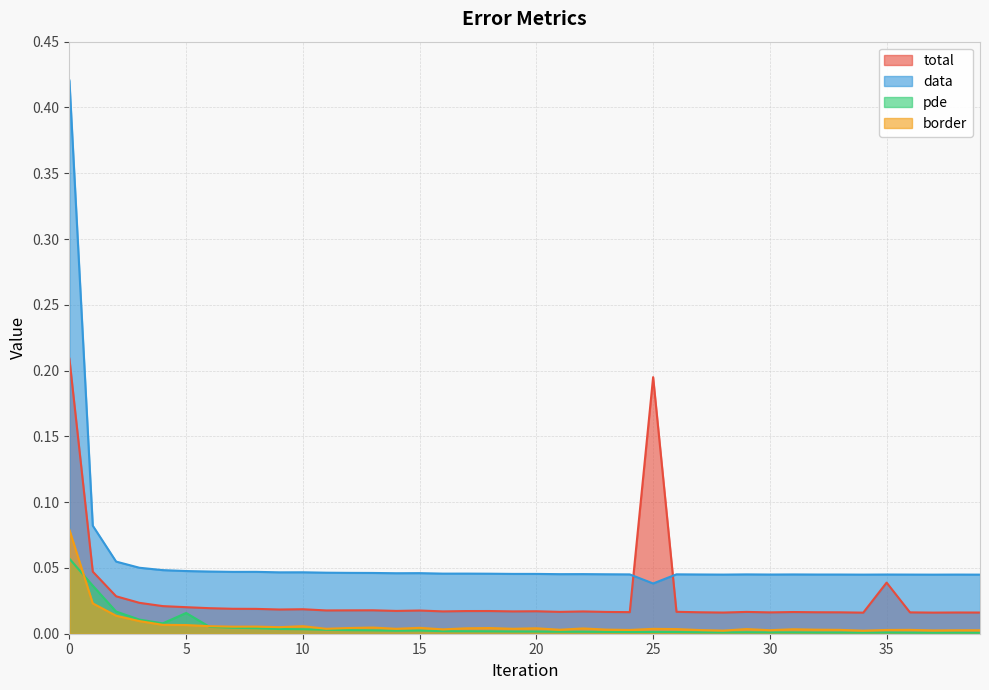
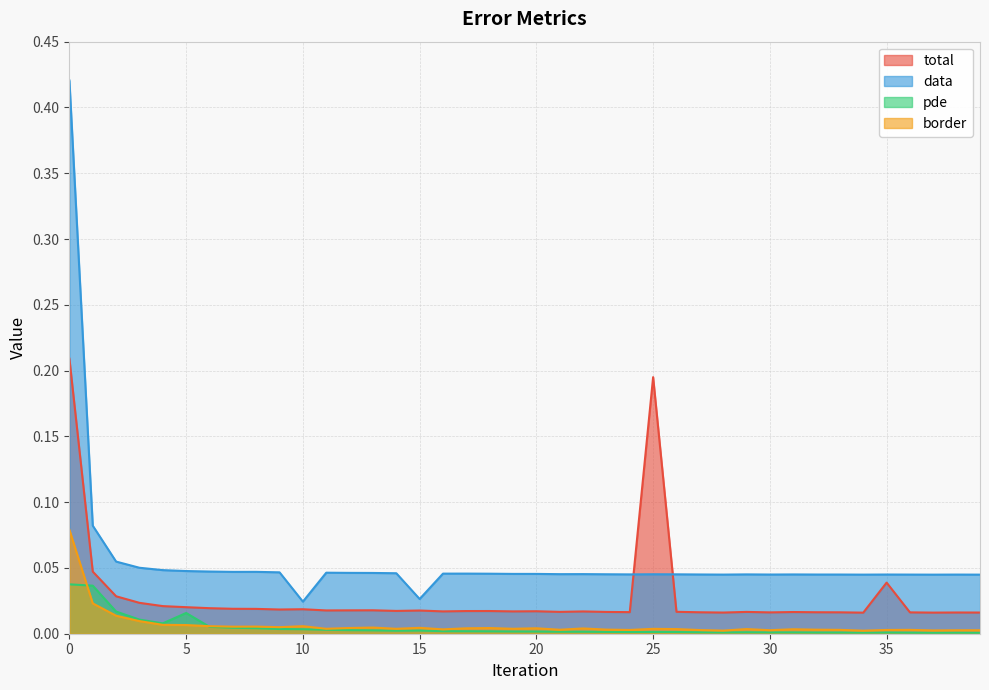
  {
    "total": {
      "0": 0.209,
      "5": 0.020,
      "10": 0.019,
      "15": 0.018,
      "20": 0.017,
      "25": 0.195,
      "30": 0.016,
      "35": 0.039
    },
    "data": {
      "0": 0.420,
      "5": 0.048,
-     "10": 0.047,
-     "15": 0.046,
+     "10": 0.024,
+     "15": 0.026,
      "20": 0.045,
-     "25": 0.038,
+     "25": 0.045,
      "30": 0.045,
      "35": 0.045
    },
    "pde": {
-     "0": 0.057,
+     "0": 0.038,
      "5": 0.016,
      "10": 0.003,
      "15": 0.002,
      "20": 0.002,
      "25": 0.001
    },
    "border": {
      "0": 0.079,
      "5": 0.007,
      "10": 0.006,
      "15": 0.004,
      "20": 0.004,
      "25": 0.004
    }
  }
